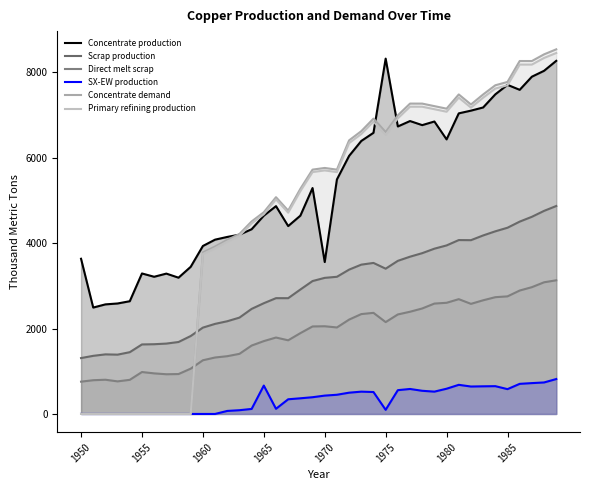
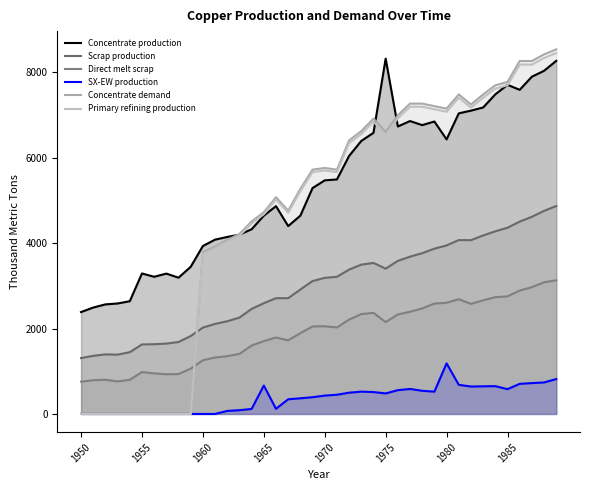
  {
    "Concentrate production": {
-     "1950": 3600,
+     "1950": 2400,
      "1955": 3300,
      "1960": 3900,
-     "1970": 3600,
+     "1970": 5500,
      "1975": 8300,
      "1980": 6400
    },
    "SX-EW production": {
      "1960": 0,
      "1965": 700,
      "1970": 400,
-     "1975": 100,
-     "1980": 600,
+     "1975": 500,
+     "1980": 1200,
      "1985": 600
    }
  }
